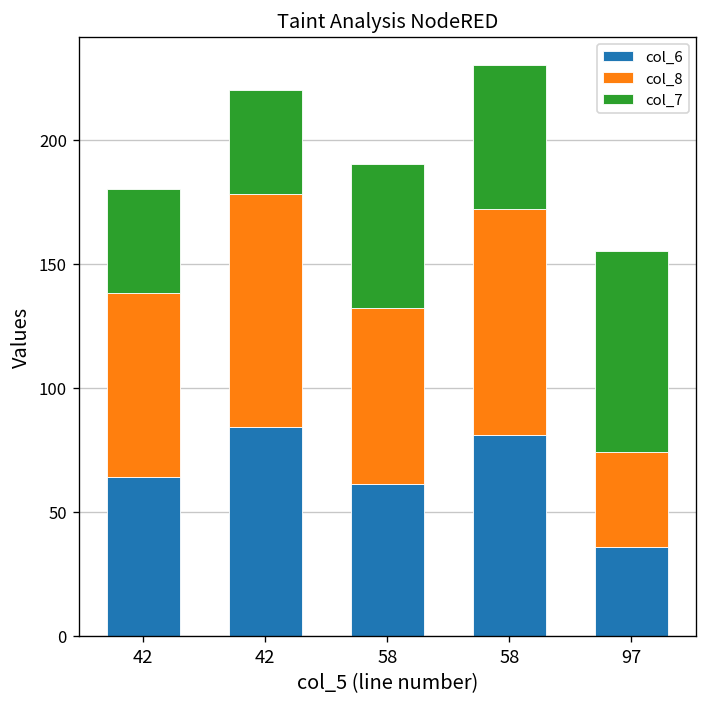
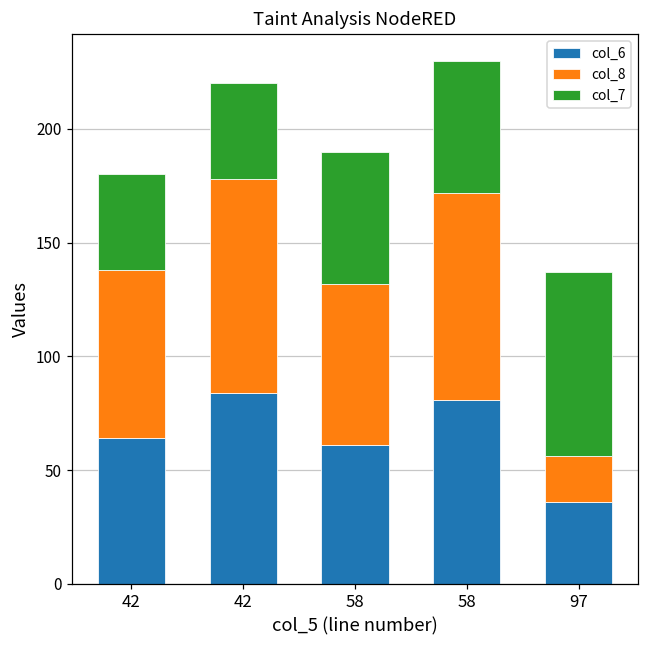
  {
    "col_6": {
      "97": 36
    },
    "col_8": {
-     "97": 38
+     "97": 20
    },
    "col_7": {
      "97": 81
    }
  }
